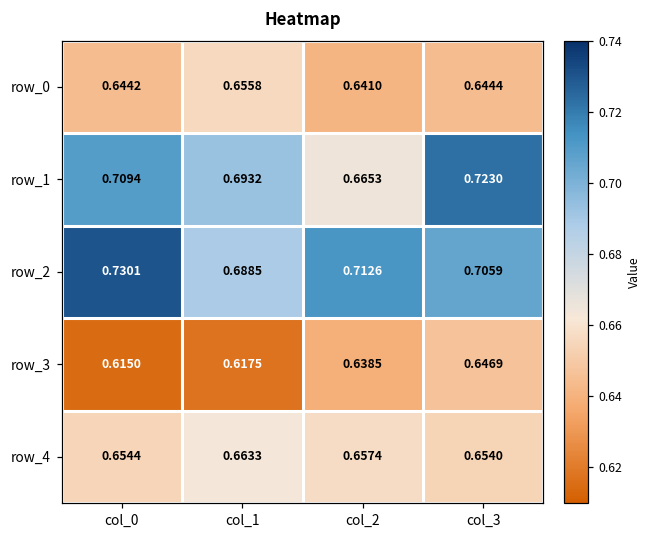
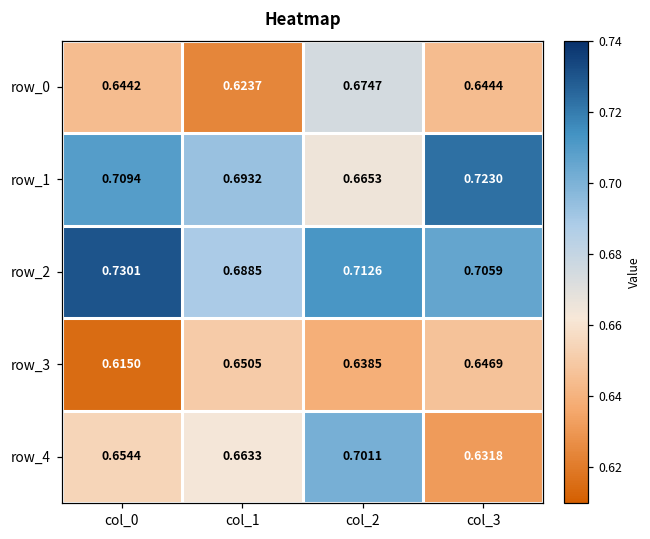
  {
    "row_0": {
      "col_0": 0.6442,
-     "col_1": 0.6558,
-     "col_2": 0.6410,
+     "col_1": 0.6237,
+     "col_2": 0.6747,
      "col_3": 0.6444
    },
    "row_1": {
      "col_0": 0.7094,
      "col_1": 0.6932,
      "col_2": 0.6653,
      "col_3": 0.7230
    },
    "row_2": {
      "col_0": 0.7301,
      "col_1": 0.6885,
      "col_2": 0.7126,
      "col_3": 0.7059
    },
    "row_3": {
      "col_0": 0.6150,
-     "col_1": 0.6175,
+     "col_1": 0.6505,
      "col_2": 0.6385,
      "col_3": 0.6469
    },
    "row_4": {
      "col_0": 0.6544,
      "col_1": 0.6633,
-     "col_2": 0.6574,
-     "col_3": 0.6540
+     "col_2": 0.7011,
+     "col_3": 0.6318
    }
  }
